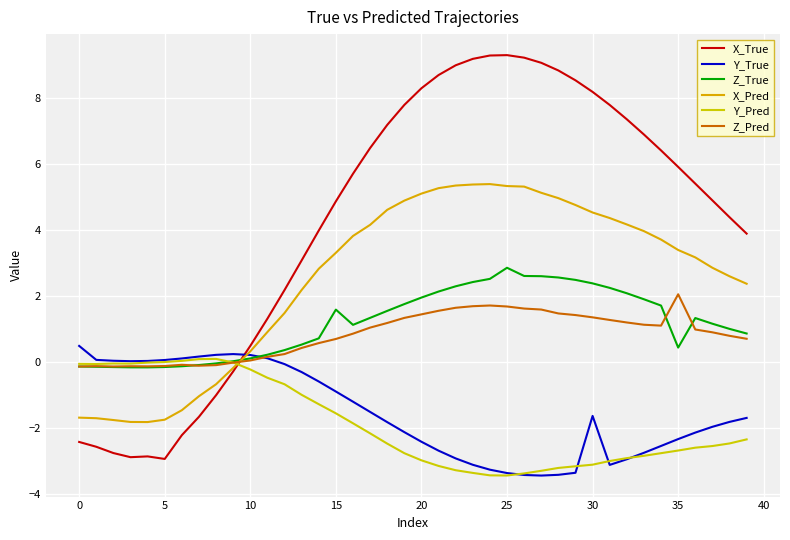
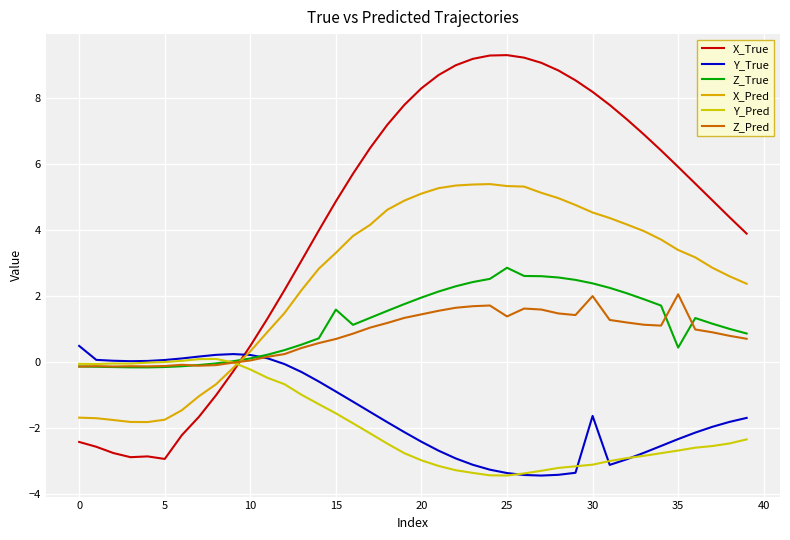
  {
    "X_True": {
      "0": -2.4,
      "5": -2.9,
      "10": 0.5,
      "15": 4.9,
      "20": 8.3,
      "25": 9.3,
      "30": 8.2,
      "35": 5.9
    },
    "Y_True": {
      "0": 0.5,
      "10": 0.2,
      "15": -0.9,
      "20": -2.4,
      "30": -1.6,
      "35": -2.3
    },
    "Z_True": {
      "15": 1.6,
      "20": 2.0,
      "25": 2.9,
      "30": 2.4,
      "35": 0.4
    },
    "Z_Pred": {
      "15": 0.7,
      "20": 1.4,
-     "25": 1.7,
-     "30": 1.4,
+     "25": 1.4,
+     "30": 2.0,
      "35": 2.1
    }
  }
